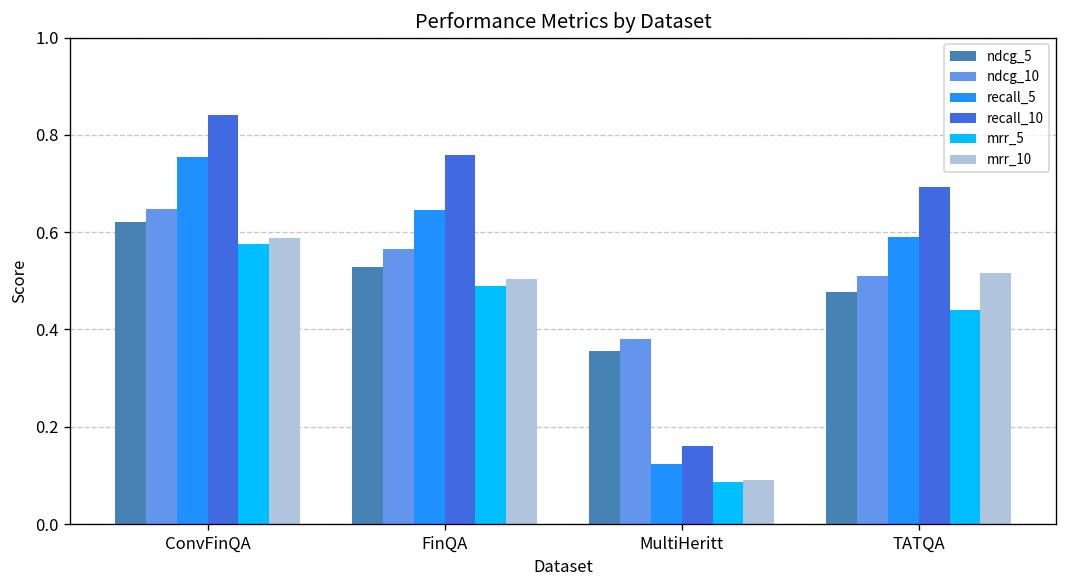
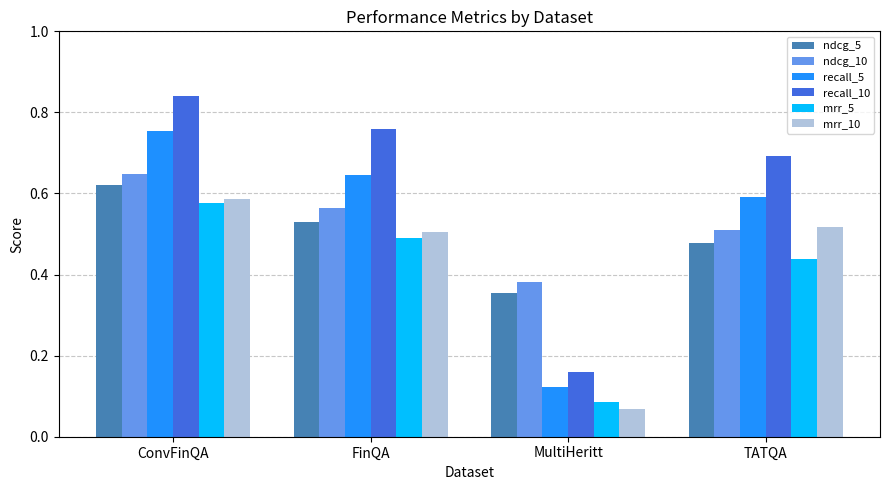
  {
    "mrr_10": {
      "ConvFinQA": 0.59,
      "FinQA": 0.50,
-     "MultiHeritt": 0.09,
+     "MultiHeritt": 0.07,
      "TATQA": 0.52
    }
  }
